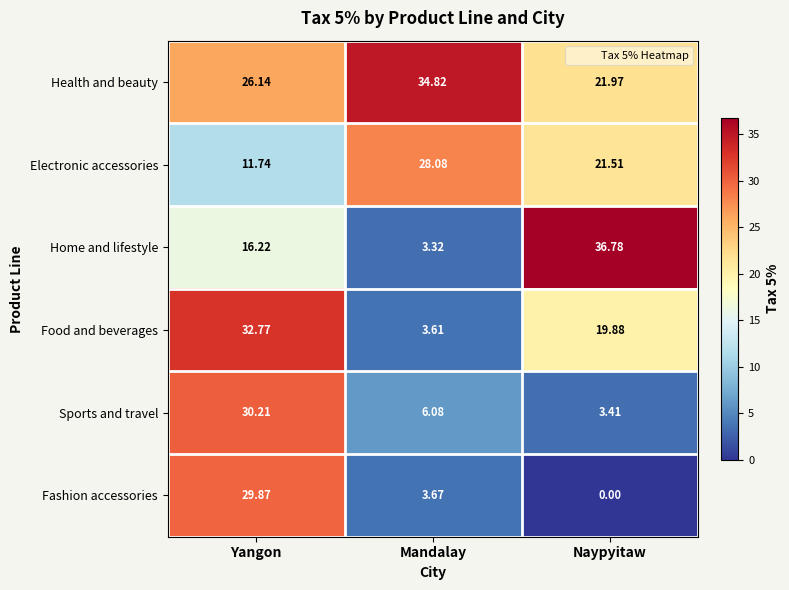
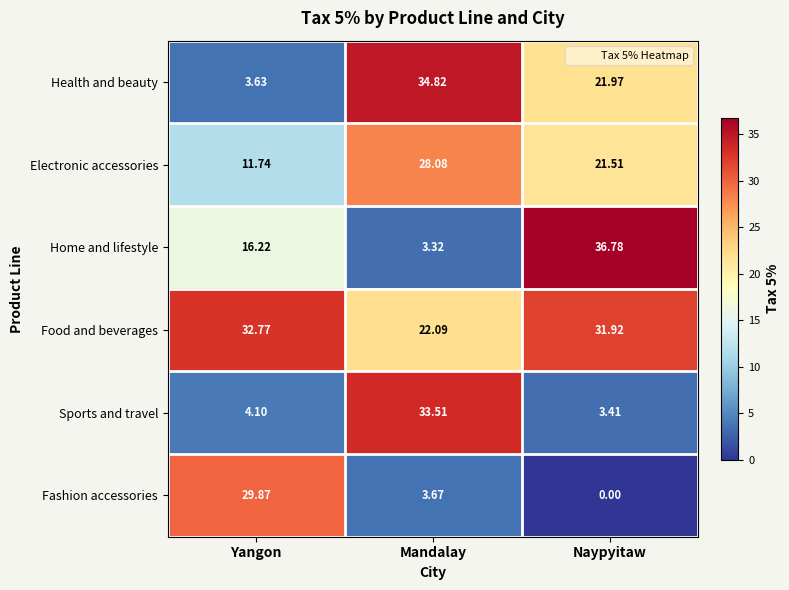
  {
    "Health and beauty": {
-     "Yangon": 26.14,
+     "Yangon": 3.63,
      "Mandalay": 34.82,
      "Naypyitaw": 21.97
    },
    "Electronic accessories": {
      "Yangon": 11.74,
      "Mandalay": 28.08,
      "Naypyitaw": 21.51
    },
    "Home and lifestyle": {
      "Yangon": 16.22,
      "Mandalay": 3.32,
      "Naypyitaw": 36.78
    },
    "Food and beverages": {
      "Yangon": 32.77,
-     "Mandalay": 3.61,
-     "Naypyitaw": 19.88
+     "Mandalay": 22.09,
+     "Naypyitaw": 31.92
    },
    "Sports and travel": {
-     "Yangon": 30.21,
-     "Mandalay": 6.08,
+     "Yangon": 4.10,
+     "Mandalay": 33.51,
      "Naypyitaw": 3.41
    },
    "Fashion accessories": {
      "Yangon": 29.87,
      "Mandalay": 3.67,
      "Naypyitaw": 0.00
    }
  }
